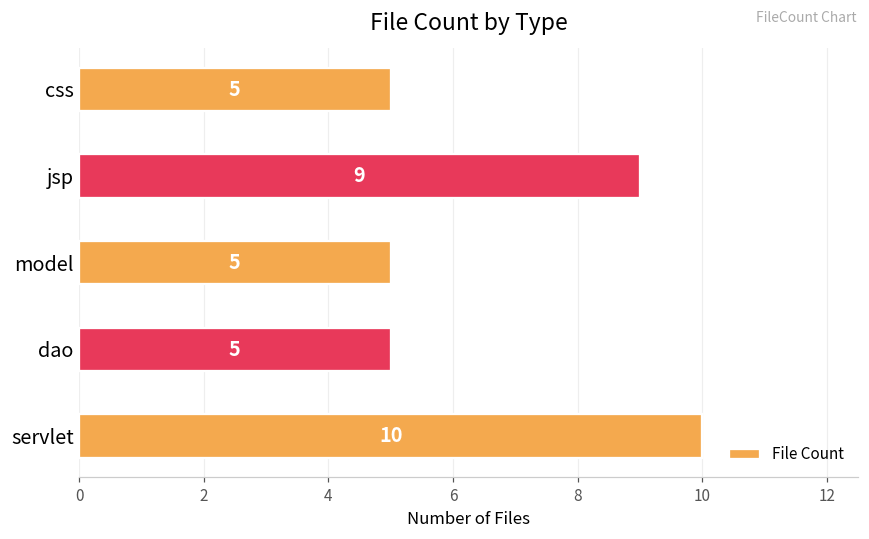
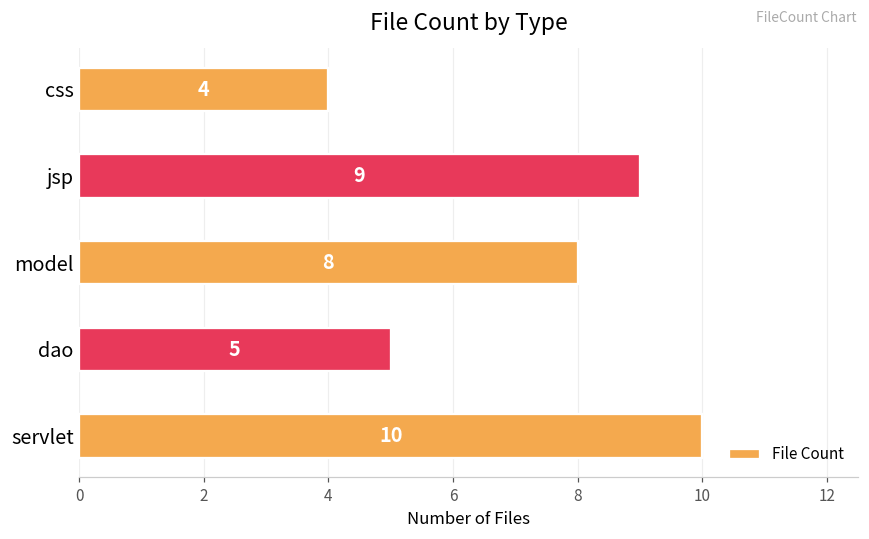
  {
-   "css": 5,
+   "css": 4,
    "jsp": 9,
-   "model": 5,
+   "model": 8,
    "dao": 5,
    "servlet": 10
  }
